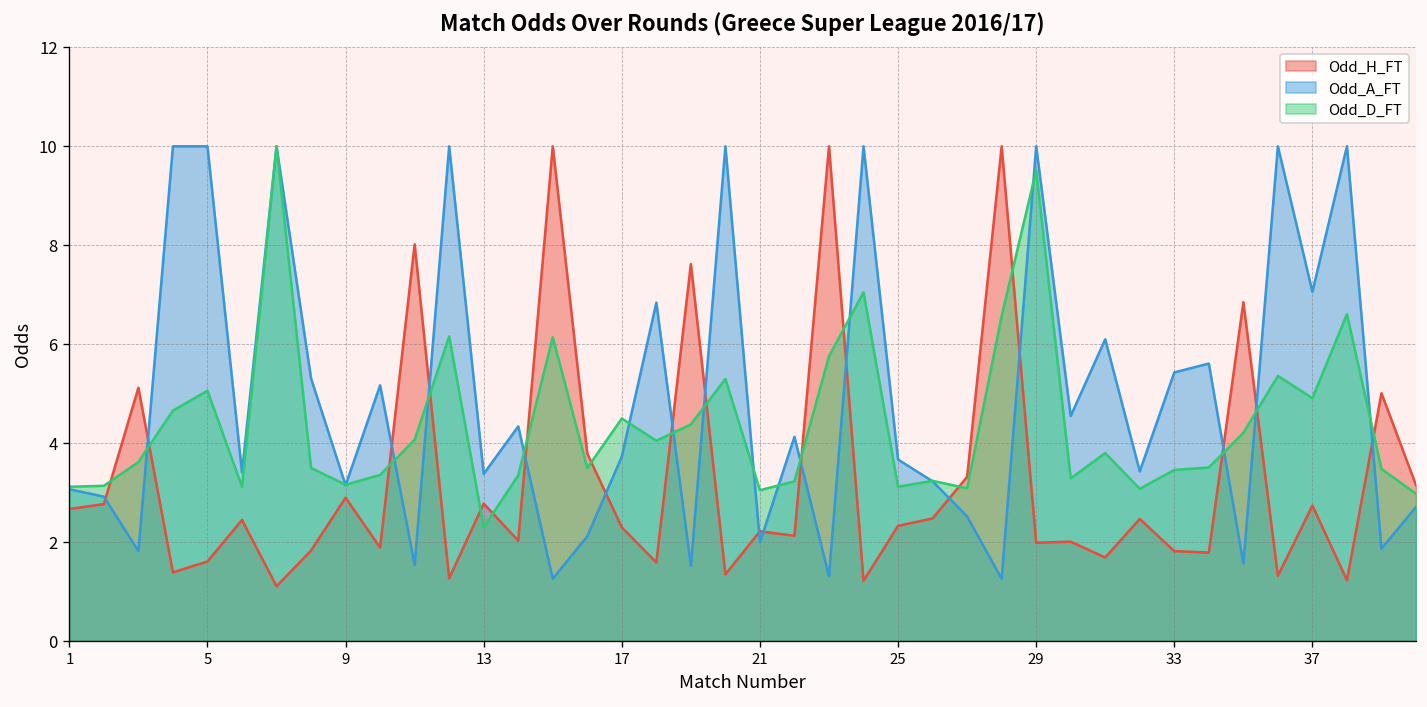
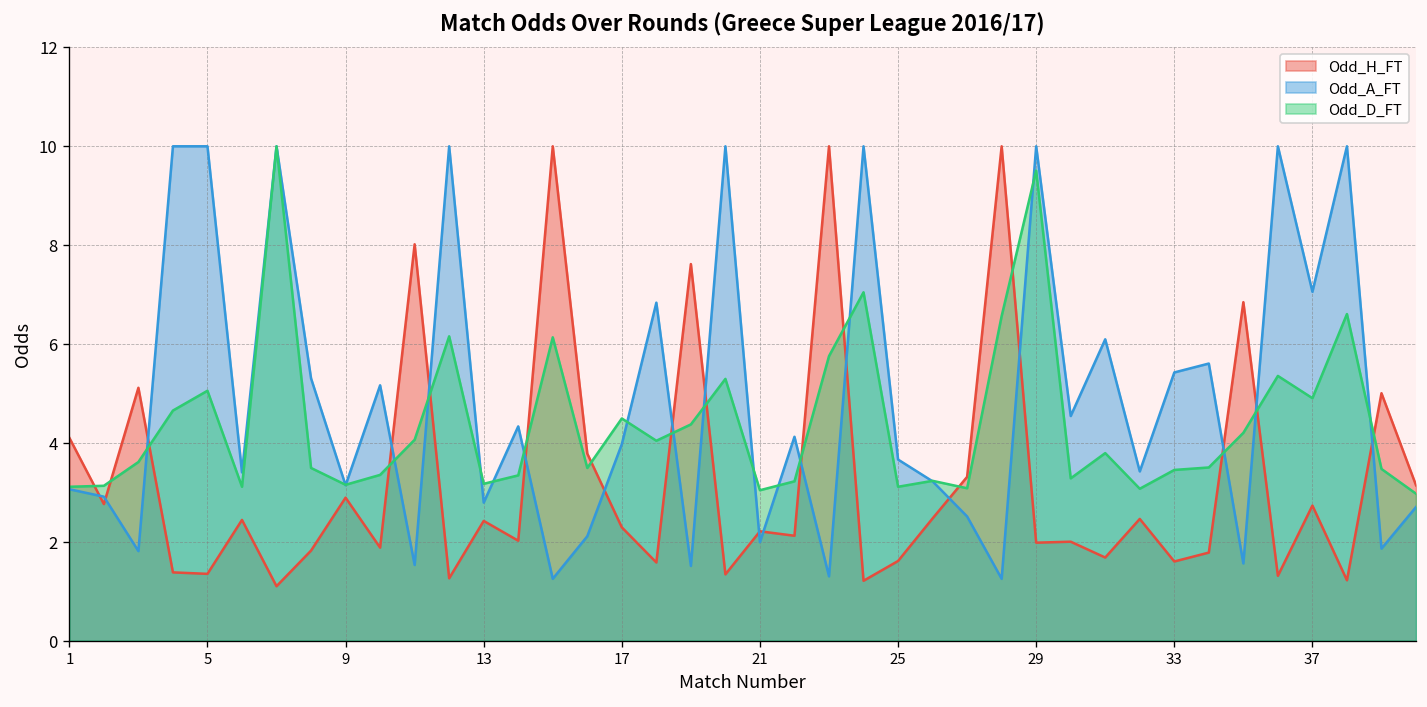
  {
    "Odd_H_FT": {
-     "1": 2.7,
-     "5": 1.6,
+     "1": 4.1,
+     "5": 1.4,
      "9": 2.9,
-     "13": 2.8,
+     "13": 2.4,
      "17": 2.3,
      "21": 2.2,
-     "25": 2.3,
+     "25": 1.6,
      "29": 2.0,
-     "33": 1.8,
+     "33": 1.6,
      "37": 2.7
    },
    "Odd_A_FT": {
      "5": 10.0,
-     "13": 3.4,
-     "17": 3.7,
+     "13": 2.8,
+     "17": 4.0,
      "21": 2.0,
      "25": 3.7,
      "29": 10.0,
      "33": 5.4,
      "37": 7.1
    },
    "Odd_D_FT": {
      "5": 5.1,
-     "13": 2.3,
+     "13": 3.2,
      "17": 4.5,
      "21": 3.0,
      "25": 3.1,
      "29": 9.5,
      "33": 3.5,
      "37": 4.9
    }
  }
